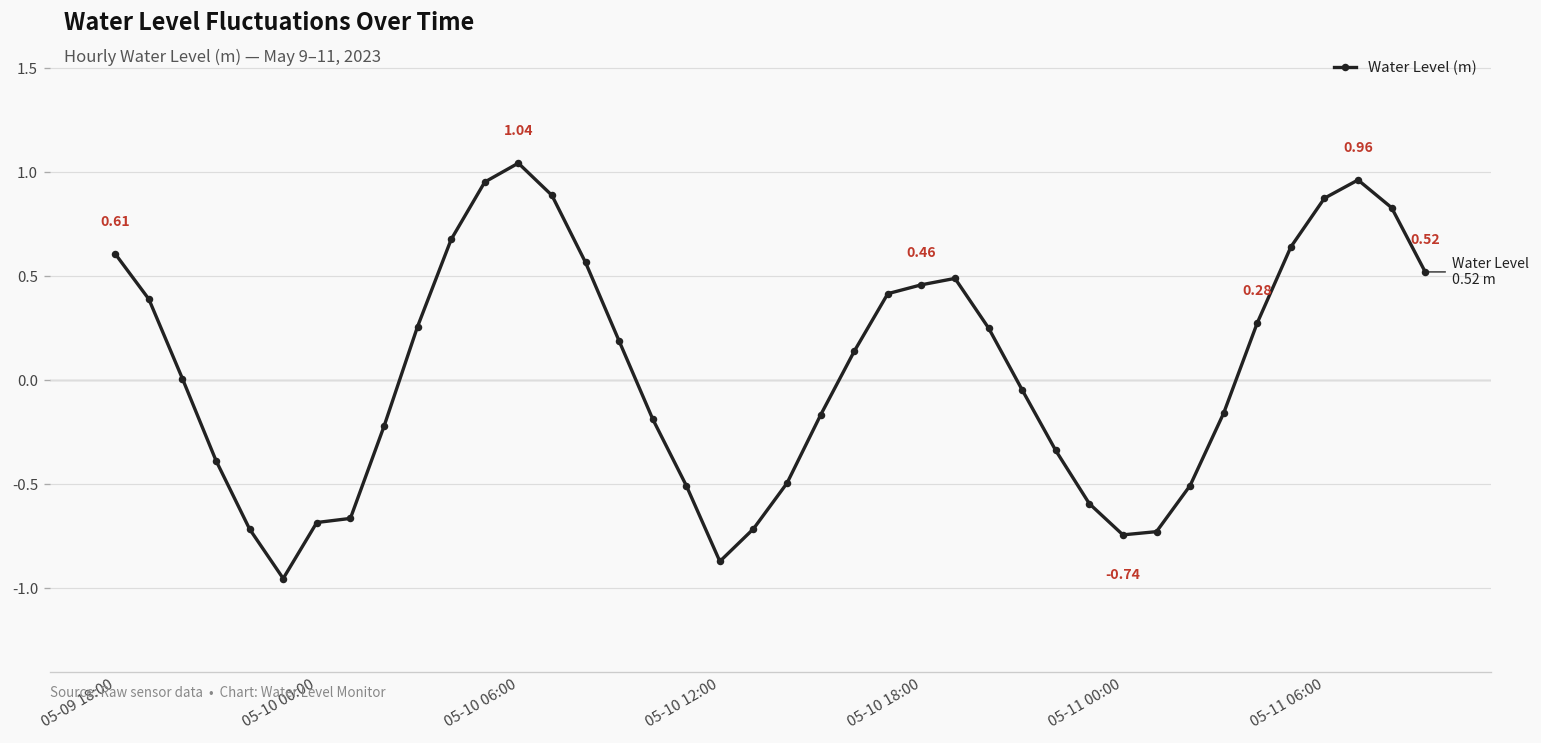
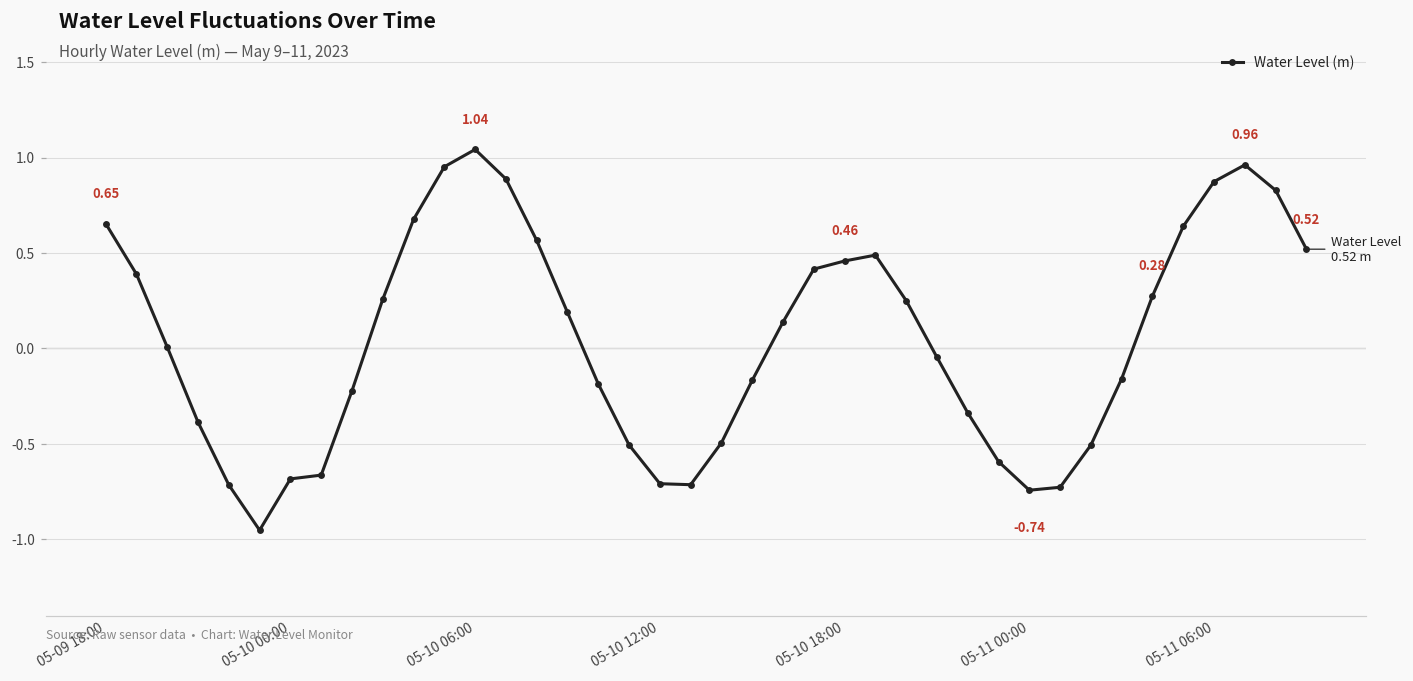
  {
-   "05-09 18:00": 0.61,
+   "05-09 18:00": 0.65,
    "05-10 06:00": 1.04,
-   "05-10 12:00": -0.87,
+   "05-10 12:00": -0.71,
    "05-10 18:00": 0.46
  }
